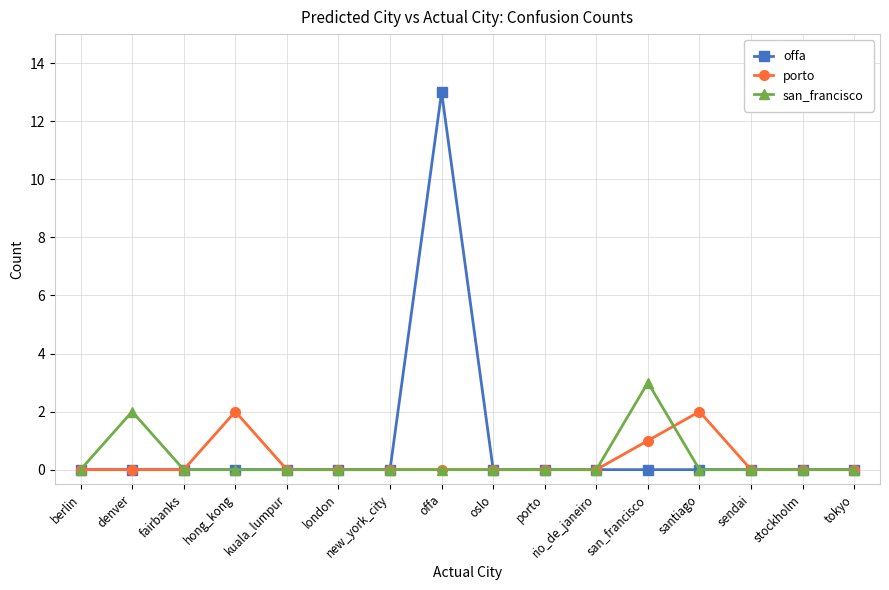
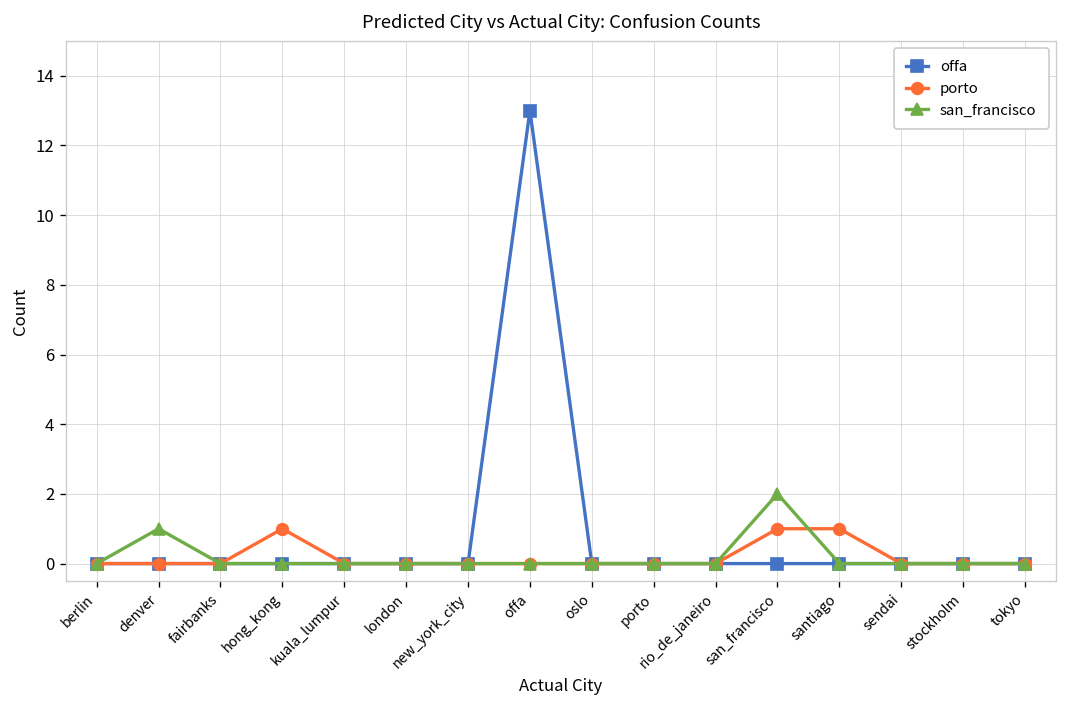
  {
    "offa": {
      "offa": 13,
      "san_francisco": 0
    },
    "porto": {
-     "hong_kong": 2,
+     "hong_kong": 1,
      "san_francisco": 1,
-     "santiago": 2
+     "santiago": 1
    },
    "san_francisco": {
-     "denver": 2,
-     "san_francisco": 3
+     "denver": 1,
+     "san_francisco": 2
    }
  }
